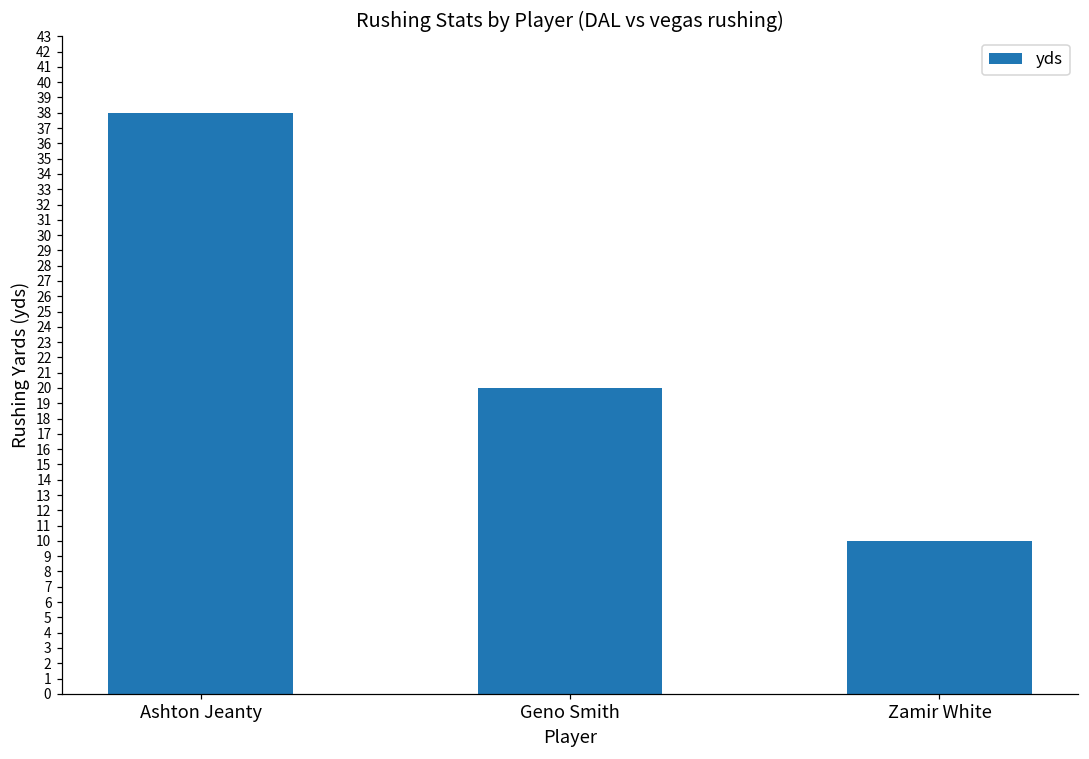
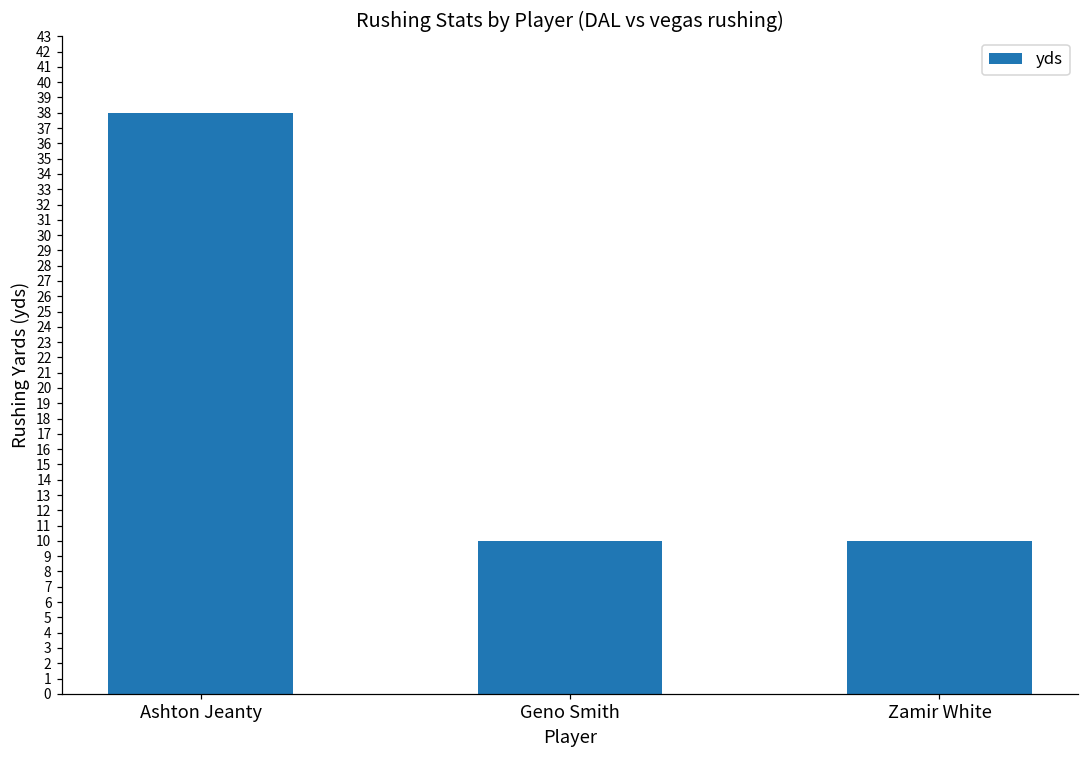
  {
    "Ashton Jeanty": 38,
-   "Geno Smith": 20,
+   "Geno Smith": 10,
    "Zamir White": 10
  }
